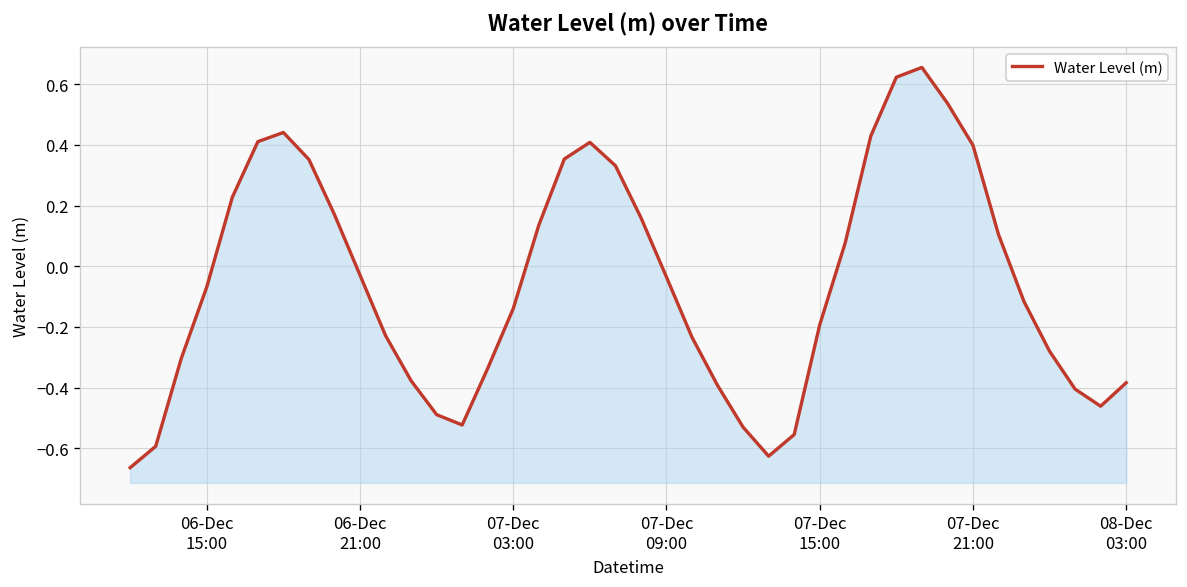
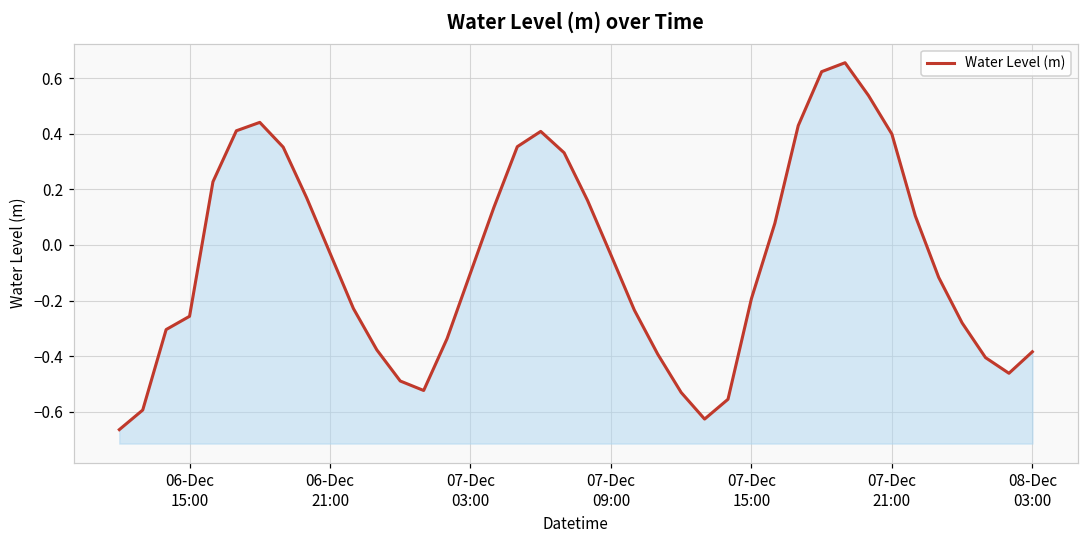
  {
-   "06-Dec 15:00": -0.07,
+   "06-Dec 15:00": -0.26,
    "06-Dec 21:00": -0.03,
-   "07-Dec 03:00": -0.14,
+   "07-Dec 03:00": -0.10,
    "07-Dec 09:00": -0.04,
    "07-Dec 15:00": -0.19,
    "07-Dec 21:00": 0.40,
    "08-Dec 03:00": -0.38
  }
